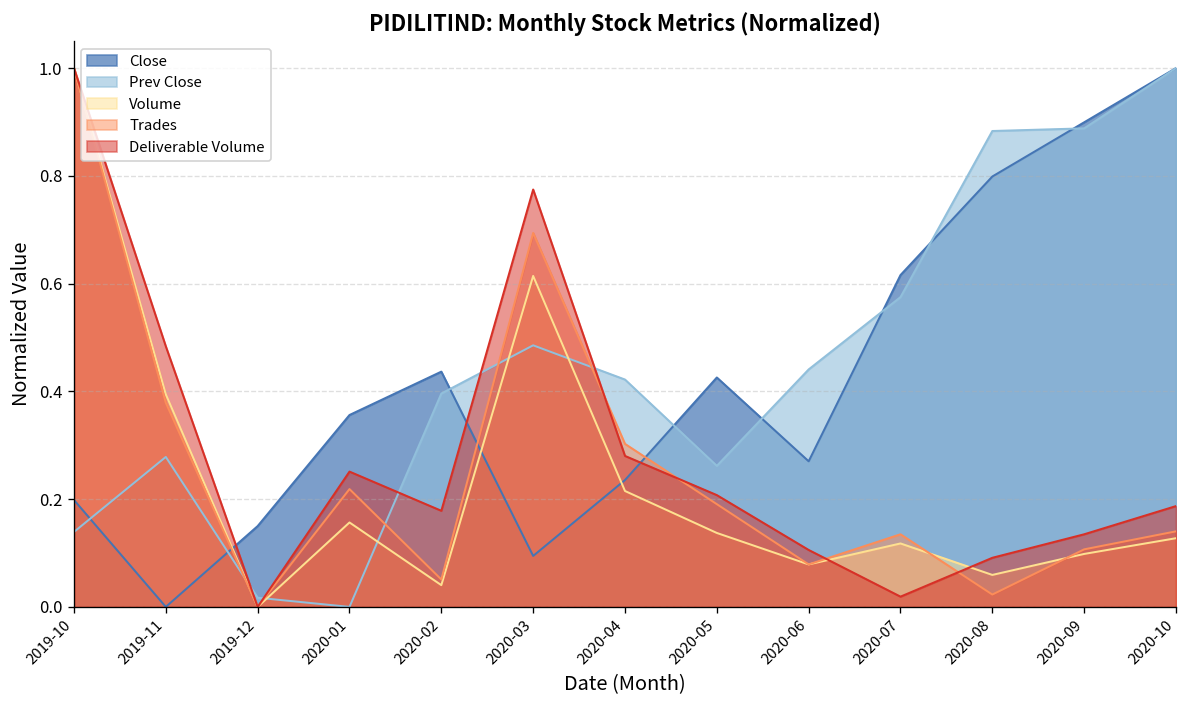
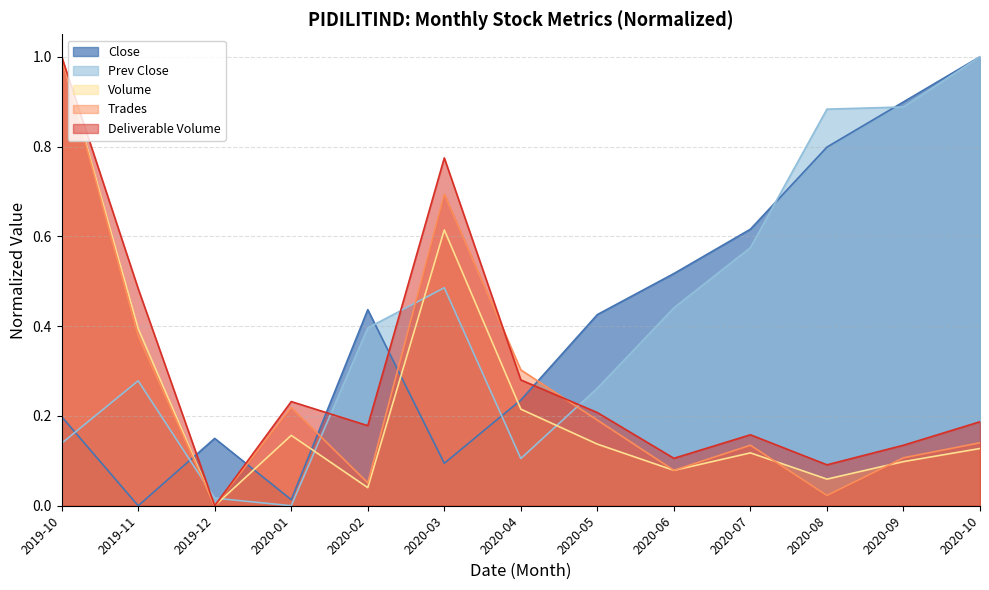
  {
    "Close": {
      "2019-10": 0.20,
      "2019-11": 0.00,
      "2019-12": 0.15,
-     "2020-01": 0.36,
+     "2020-01": 0.01,
      "2020-02": 0.44,
      "2020-03": 0.09,
      "2020-04": 0.24,
      "2020-05": 0.43,
-     "2020-06": 0.27,
+     "2020-06": 0.52,
      "2020-07": 0.62,
      "2020-08": 0.80,
      "2020-09": 0.90
    },
    "Prev Close": {
      "2019-10": 0.14,
      "2019-11": 0.28,
      "2019-12": 0.02,
      "2020-01": 0.00,
      "2020-02": 0.40,
      "2020-03": 0.49,
-     "2020-04": 0.42,
+     "2020-04": 0.11,
      "2020-05": 0.26,
      "2020-06": 0.44,
      "2020-07": 0.57,
      "2020-08": 0.88,
      "2020-09": 0.89
    },
    "Volume": {
      "2019-11": 0.39,
      "2020-01": 0.16,
      "2020-02": 0.04,
      "2020-03": 0.61,
      "2020-04": 0.22,
      "2020-05": 0.14,
      "2020-07": 0.12,
      "2020-08": 0.06,
      "2020-09": 0.10,
      "2020-10": 0.13
    },
    "Trades": {
      "2019-11": 0.38,
      "2020-01": 0.22,
      "2020-02": 0.05,
      "2020-03": 0.69,
      "2020-04": 0.30,
      "2020-05": 0.19,
      "2020-07": 0.13,
      "2020-08": 0.02,
      "2020-09": 0.11,
      "2020-10": 0.14
    },
    "Deliverable Volume": {
      "2019-11": 0.48,
-     "2020-01": 0.25,
+     "2020-01": 0.23,
      "2020-02": 0.18,
      "2020-03": 0.77,
      "2020-04": 0.28,
      "2020-05": 0.21,
      "2020-06": 0.11,
-     "2020-07": 0.02,
+     "2020-07": 0.16,
      "2020-08": 0.09,
      "2020-09": 0.13,
      "2020-10": 0.19
    }
  }
